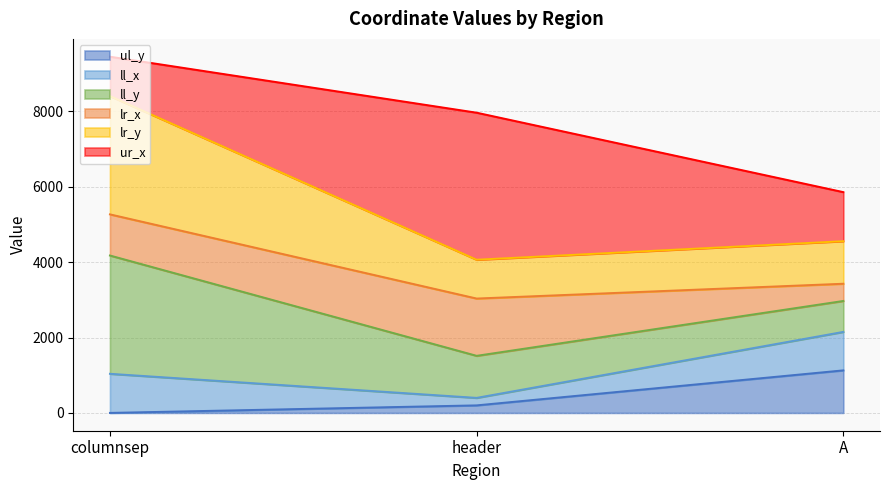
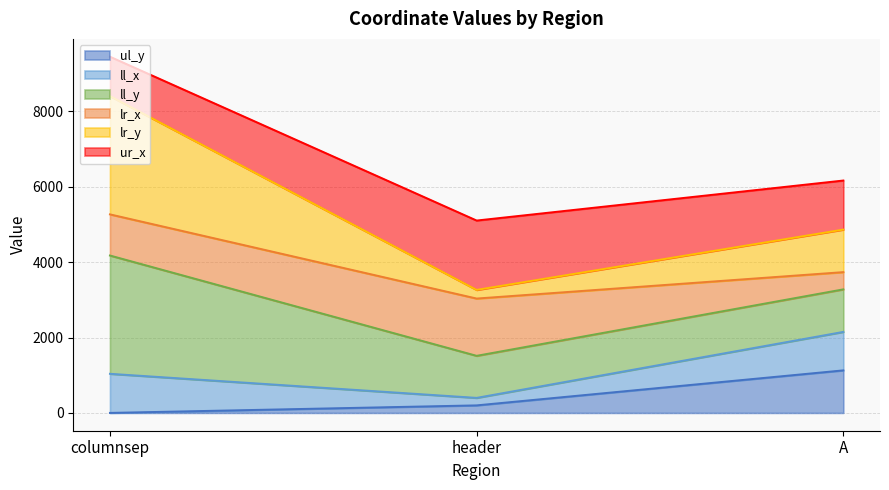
  {
    "ll_y": {
      "columnsep": 3100,
      "header": 1100,
-     "A": 800
+     "A": 1100
    },
    "lr_x": {
      "columnsep": 1100,
      "header": 1500,
      "A": 500
    },
    "lr_y": {
-     "header": 1000,
+     "header": 200,
      "A": 1100
    },
    "ur_x": {
-     "header": 3900,
+     "header": 1800,
      "A": 1300
    }
  }
